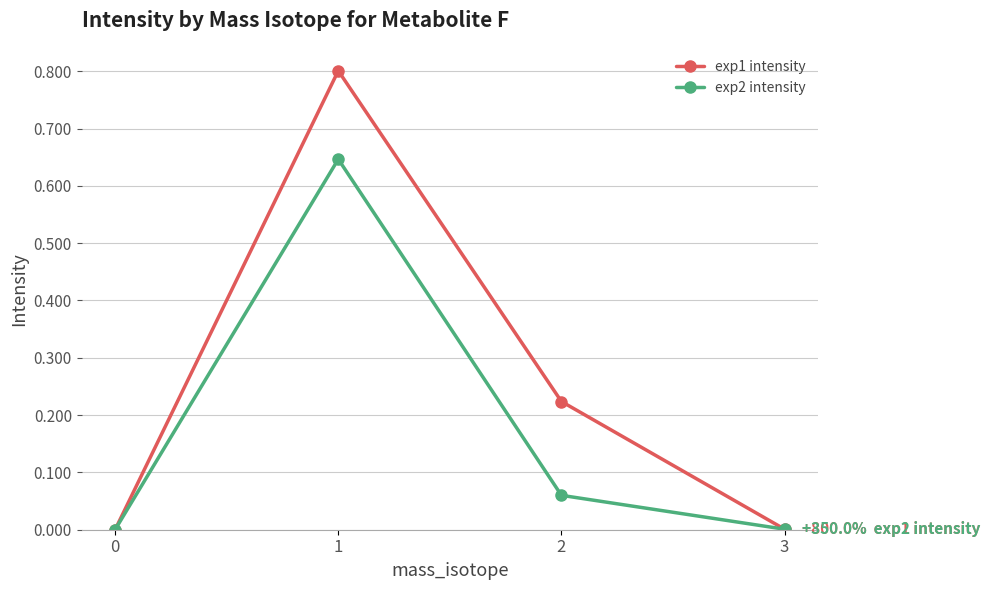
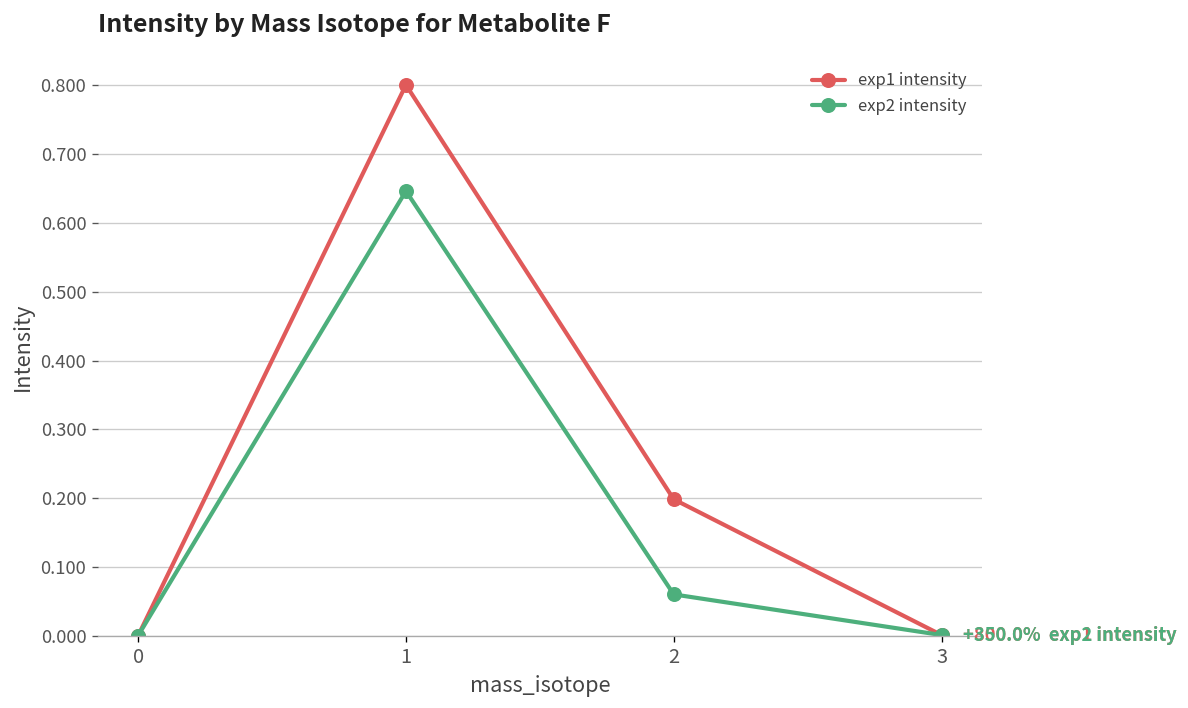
  {
    "exp1 intensity": {
      "1": 0.80,
-     "2": 0.22
+     "2": 0.20
    },
    "exp2 intensity": {
      "1": 0.65,
      "2": 0.06
    }
  }
